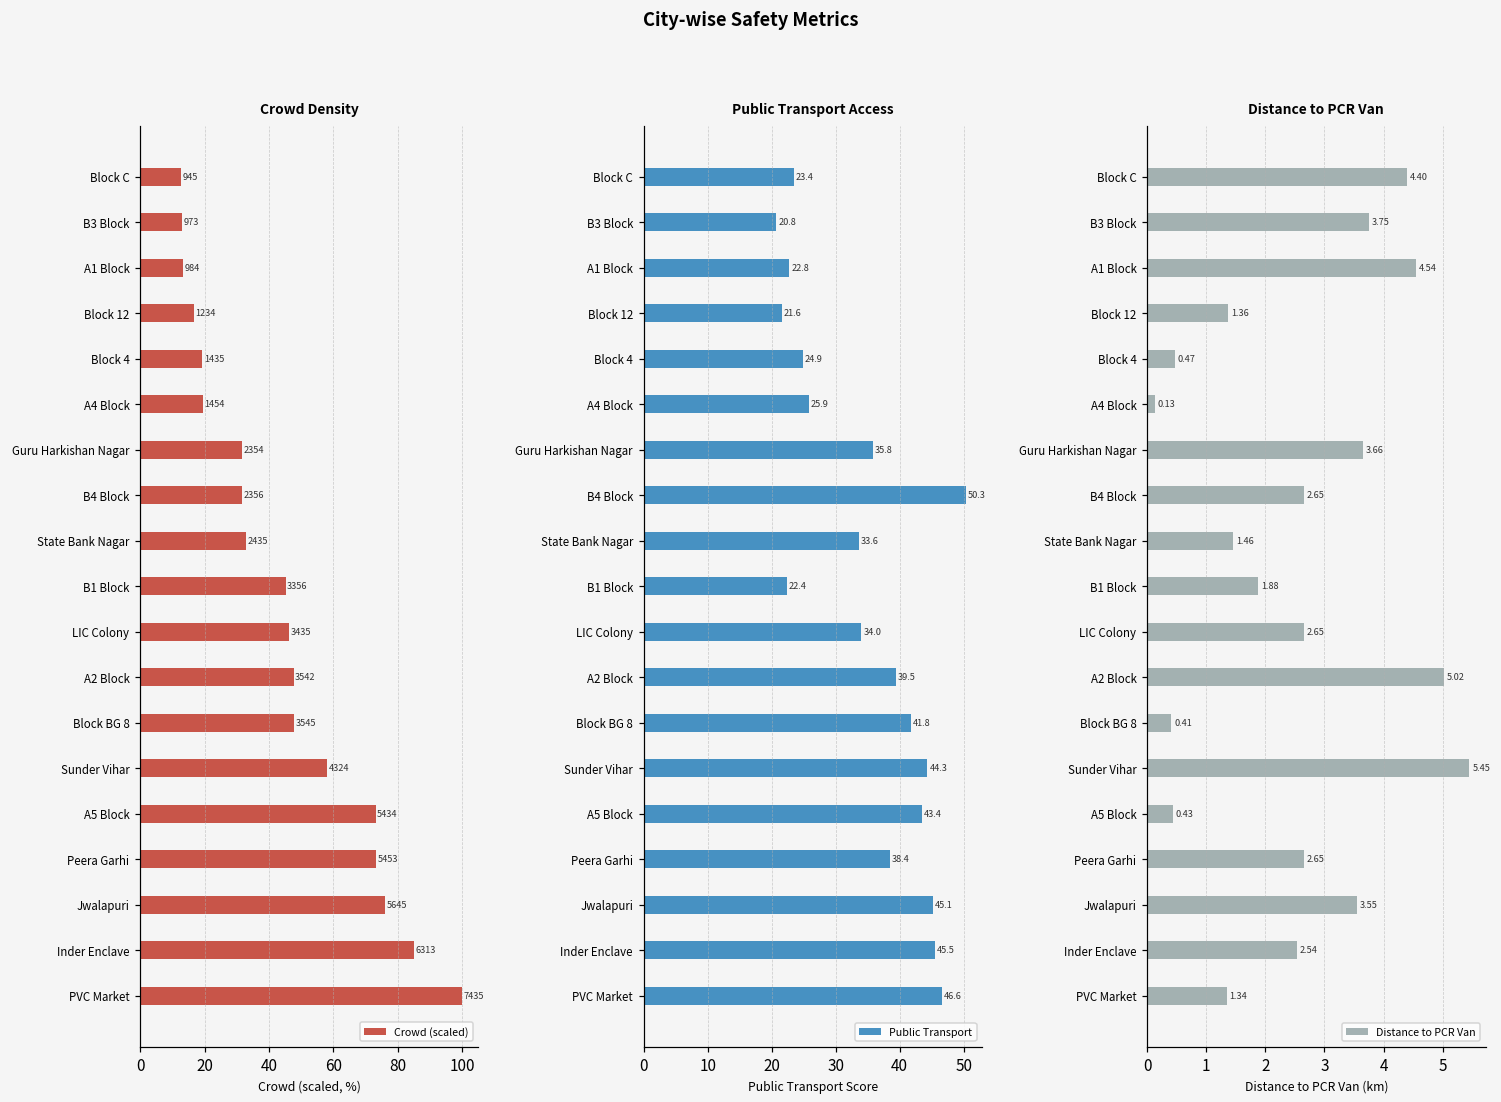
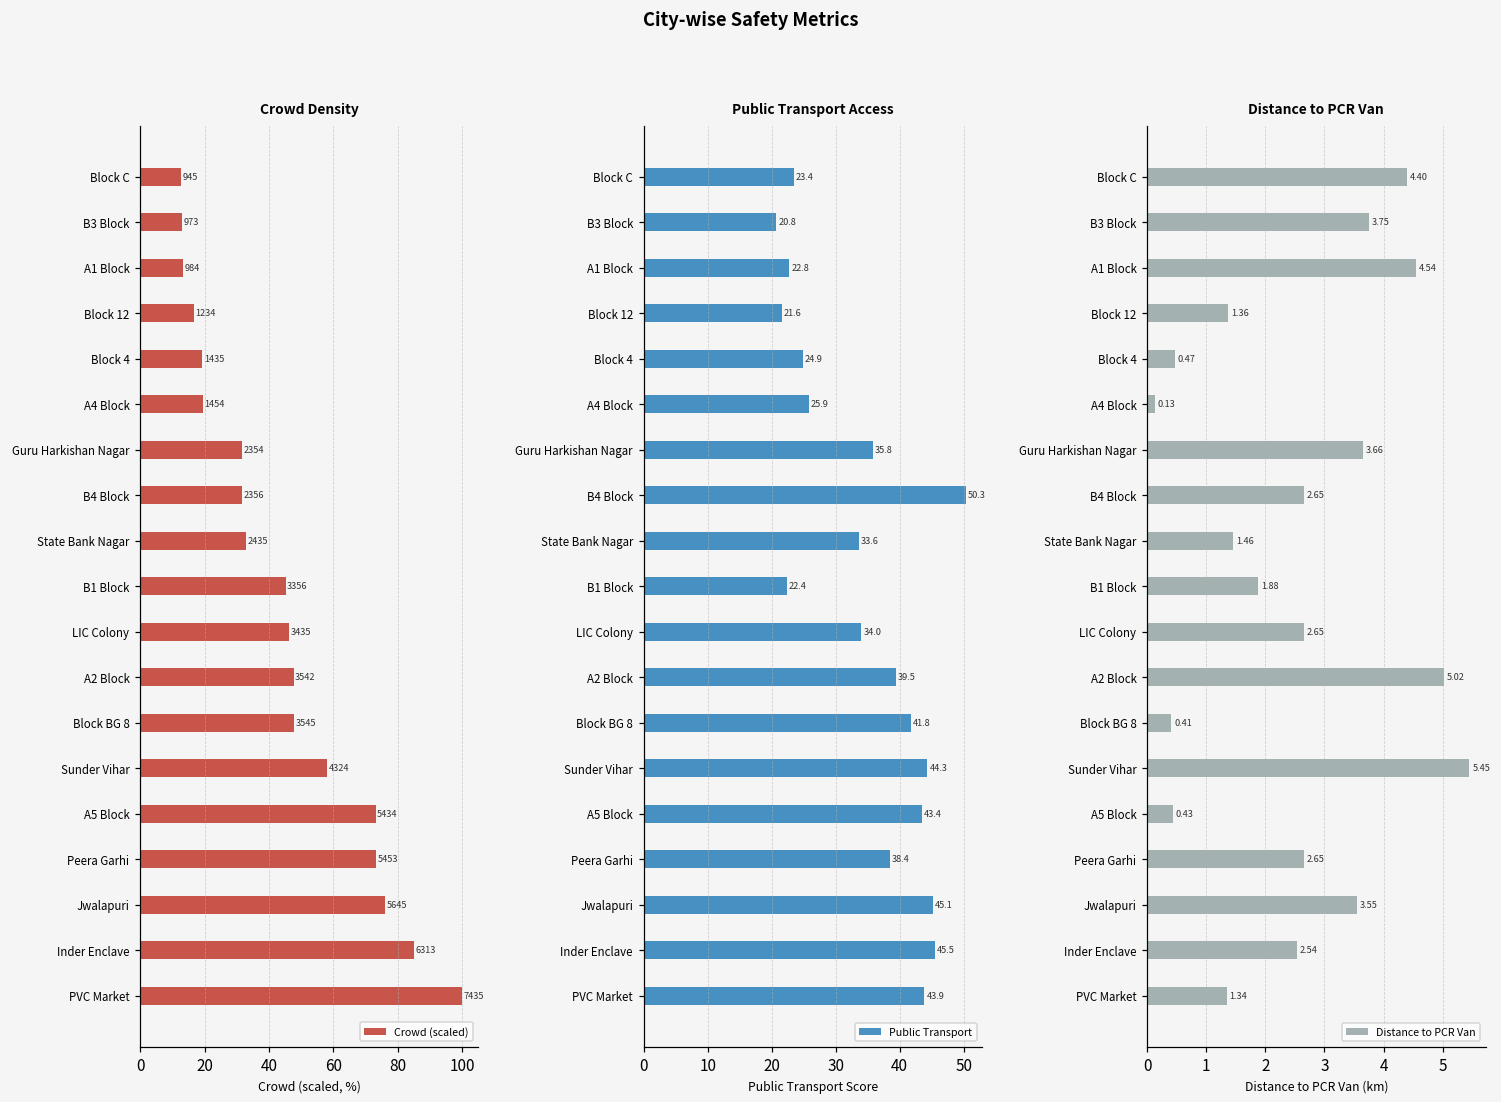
  {
    "Public Transport Access": {
      "Block C": 23.4,
      "B3 Block": 20.8,
      "A1 Block": 22.8,
      "Block 12": 21.6,
      "Block 4": 24.9,
      "A4 Block": 25.9,
      "Guru Harkishan Nagar": 35.8,
      "B4 Block": 50.3,
      "State Bank Nagar": 33.6,
      "B1 Block": 22.4,
      "LIC Colony": 34.0,
      "A2 Block": 39.5,
      "Block BG 8": 41.8,
      "Sunder Vihar": 44.3,
      "A5 Block": 43.4,
      "Peera Garhi": 38.4,
      "Jwalapuri": 45.1,
      "Inder Enclave": 45.5,
-     "PVC Market": 46.6
+     "PVC Market": 43.9
    },
    "Distance to PCR Van": {
      "Block C": 4.40,
      "B3 Block": 3.75,
      "A1 Block": 4.54,
      "Block 12": 1.36,
      "Block 4": 0.47,
      "A4 Block": 0.13,
      "Guru Harkishan Nagar": 3.66,
      "B4 Block": 2.65,
      "State Bank Nagar": 1.46,
      "B1 Block": 1.88,
      "LIC Colony": 2.65,
      "A2 Block": 5.02,
      "Block BG 8": 0.41,
      "Sunder Vihar": 5.45,
      "A5 Block": 0.43,
      "Peera Garhi": 2.65,
      "Jwalapuri": 3.55,
      "Inder Enclave": 2.54,
      "PVC Market": 1.34
    }
  }
